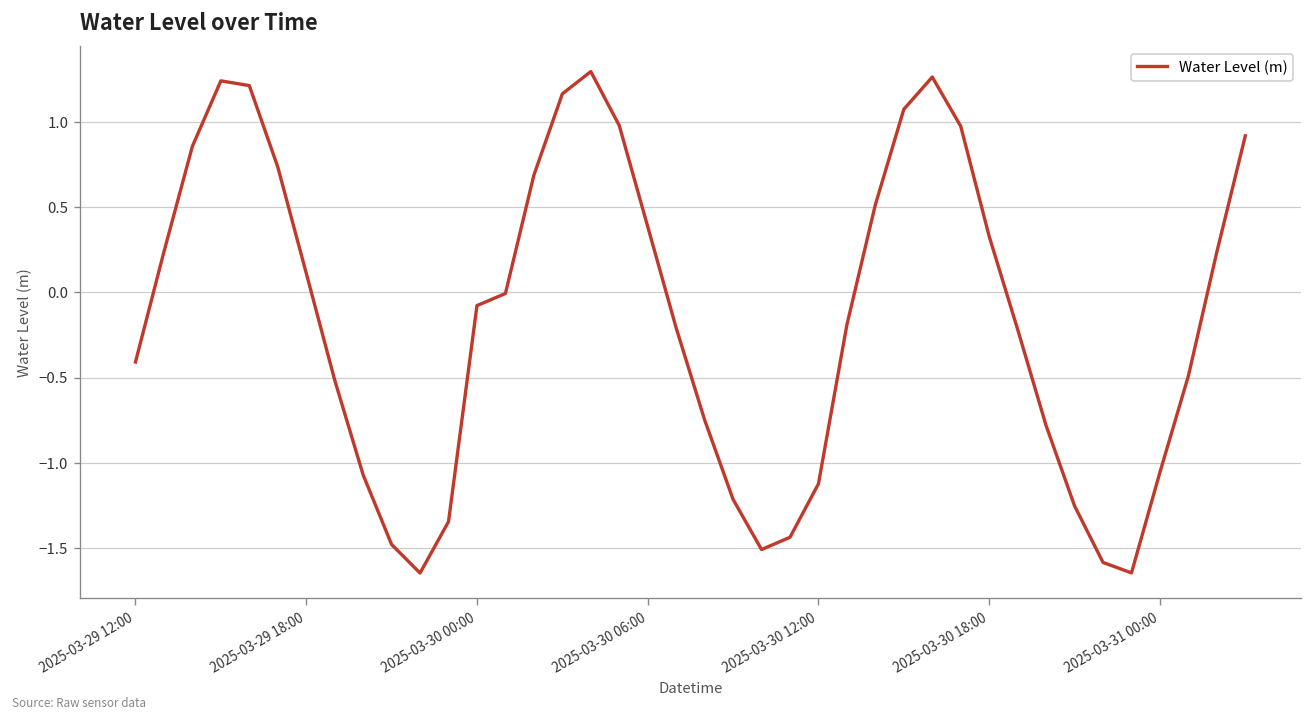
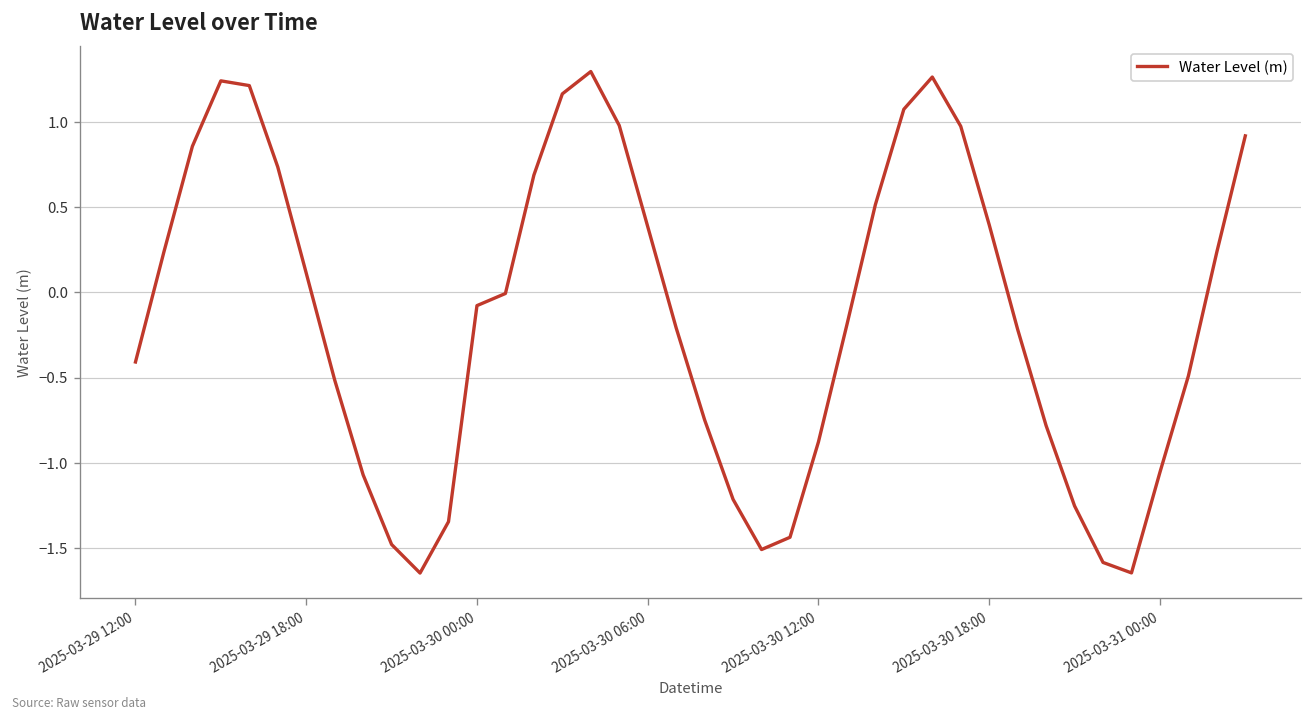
  {
    "2025-03-29 12:00": -0.41,
    "2025-03-29 18:00": 0.11,
    "2025-03-30 00:00": -0.08,
    "2025-03-30 06:00": 0.39,
-   "2025-03-30 12:00": -1.12,
-   "2025-03-30 18:00": 0.33,
+   "2025-03-30 12:00": -0.88,
+   "2025-03-30 18:00": 0.40,
    "2025-03-31 00:00": -1.06
  }
